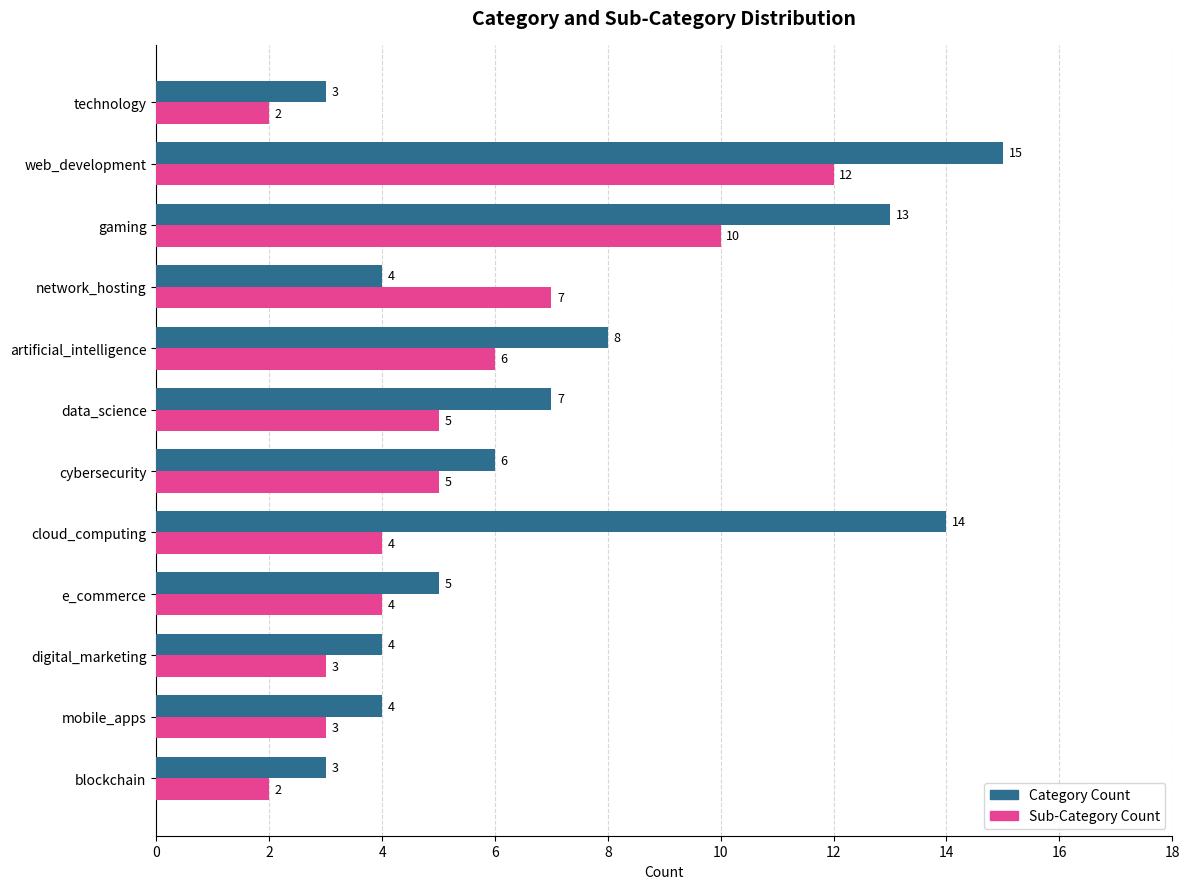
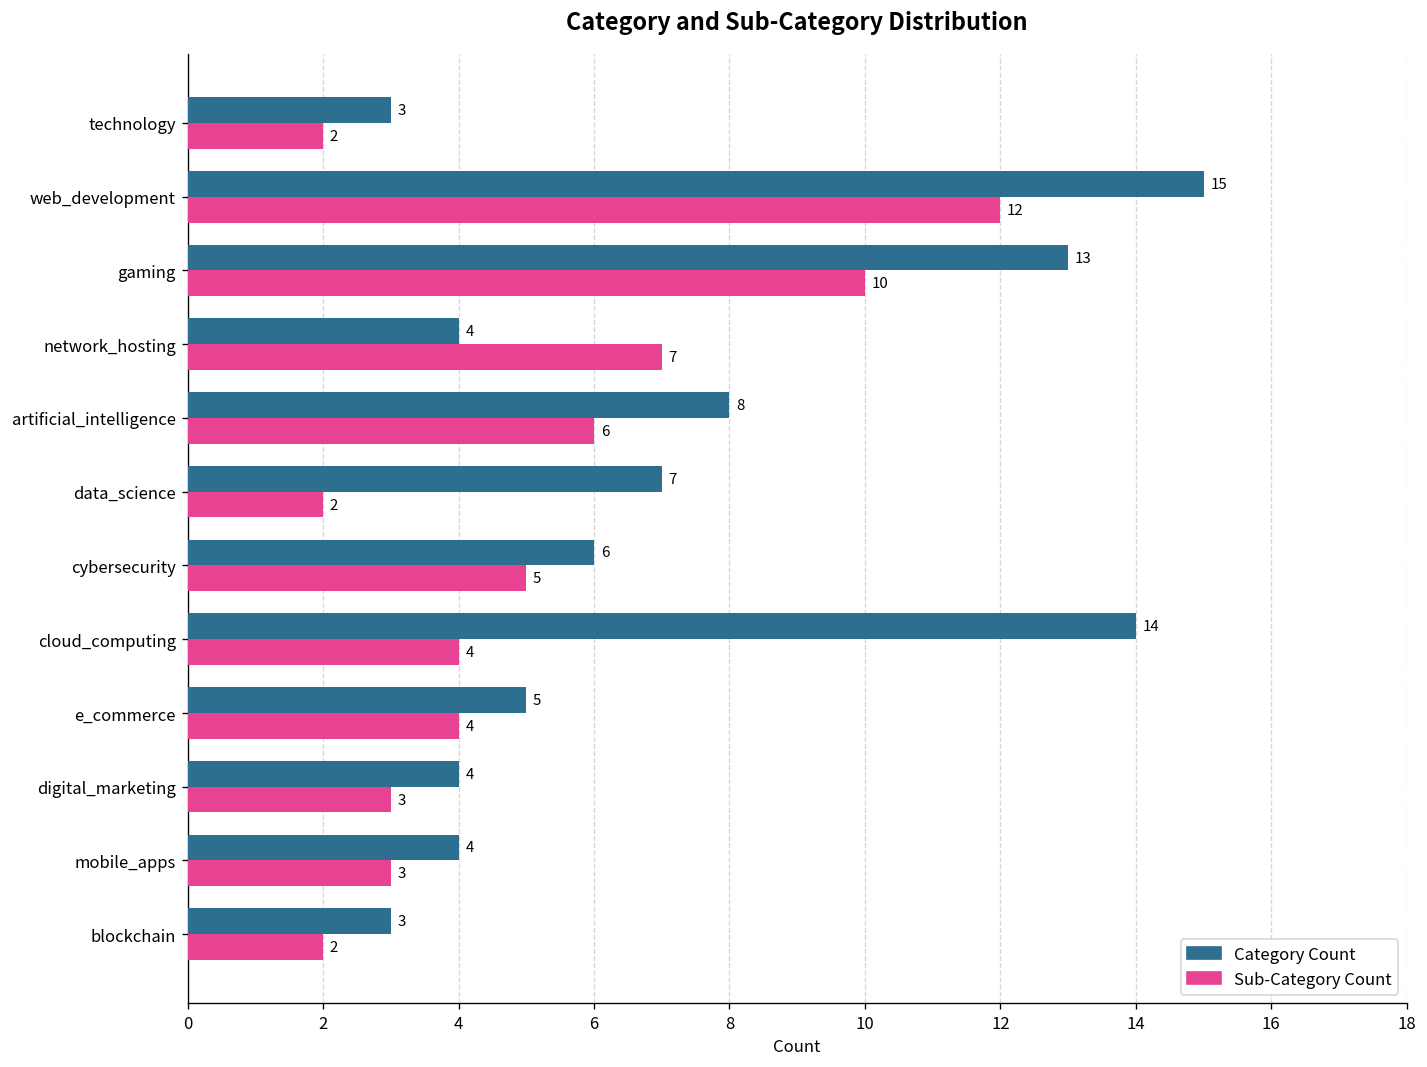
  {
    "Category Count": {
      "technology": 3,
      "web_development": 15,
      "gaming": 13,
      "network_hosting": 4,
      "artificial_intelligence": 8,
      "data_science": 7,
      "cybersecurity": 6,
      "cloud_computing": 14,
      "e_commerce": 5,
      "digital_marketing": 4,
      "mobile_apps": 4,
      "blockchain": 3
    },
    "Sub-Category Count": {
      "technology": 2,
      "web_development": 12,
      "gaming": 10,
      "network_hosting": 7,
      "artificial_intelligence": 6,
-     "data_science": 5,
+     "data_science": 2,
      "cybersecurity": 5,
      "cloud_computing": 4,
      "e_commerce": 4,
      "digital_marketing": 3,
      "mobile_apps": 3,
      "blockchain": 2
    }
  }
